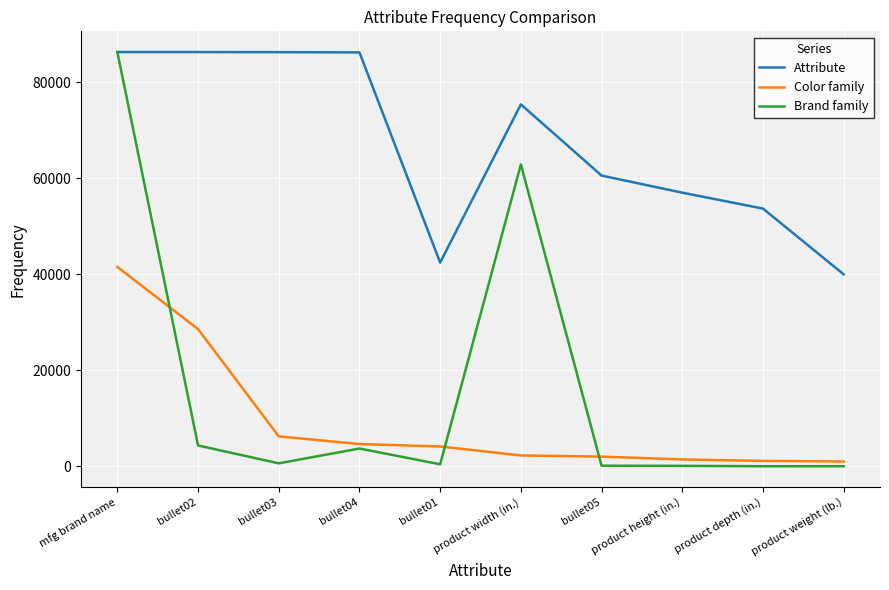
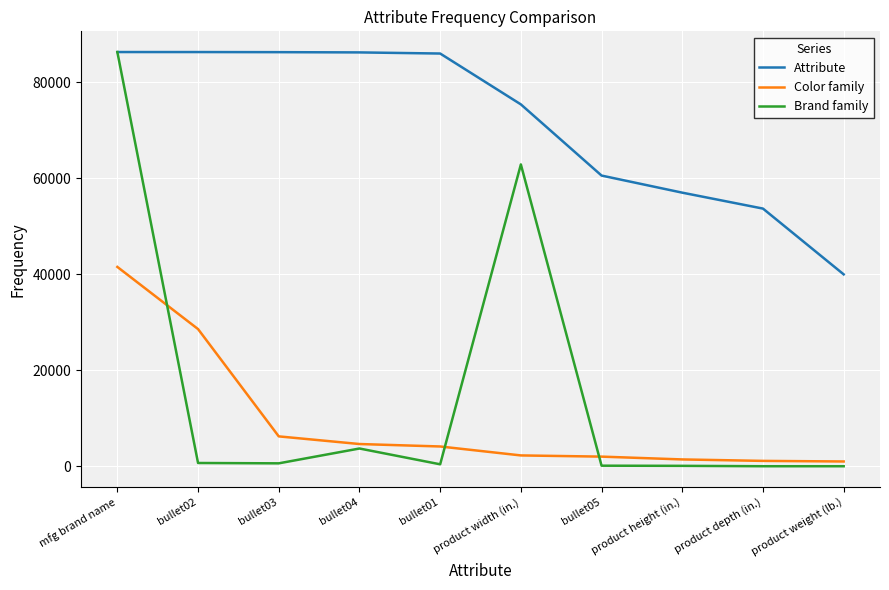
  {
    "Attribute": {
      "bullet02": 86000,
      "bullet03": 86000,
      "bullet04": 86000,
-     "bullet01": 42000,
+     "bullet01": 86000,
      "product width (in.)": 75000,
      "bullet05": 61000,
      "product height (in.)": 57000,
      "product depth (in.)": 54000,
      "product weight (lb.)": 40000
    },
    "Color family": {
      "mfg brand name": 42000,
      "bullet02": 29000,
      "bullet03": 6000,
      "bullet04": 5000,
      "bullet01": 4000,
      "product width (in.)": 2000,
      "bullet05": 2000,
      "product height (in.)": 1000,
      "product depth (in.)": 1000,
      "product weight (lb.)": 1000
    },
    "Brand family": {
-     "bullet02": 4000,
+     "bullet02": 1000,
      "bullet03": 1000,
      "bullet04": 4000,
      "bullet01": 0,
      "product width (in.)": 63000,
      "bullet05": 0,
      "product height (in.)": 0,
      "product depth (in.)": 0,
      "product weight (lb.)": 0
    }
  }
